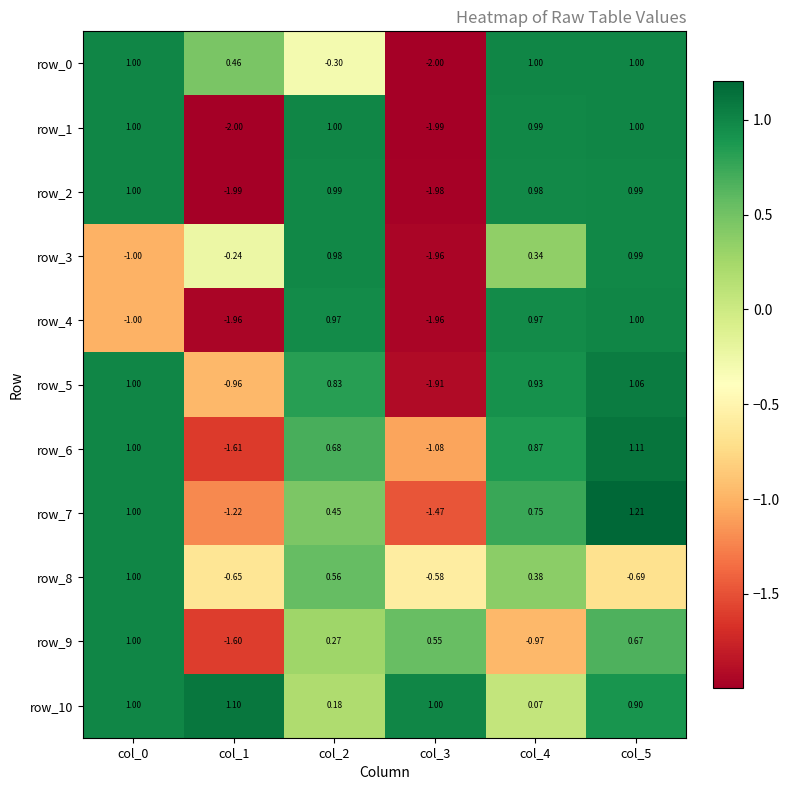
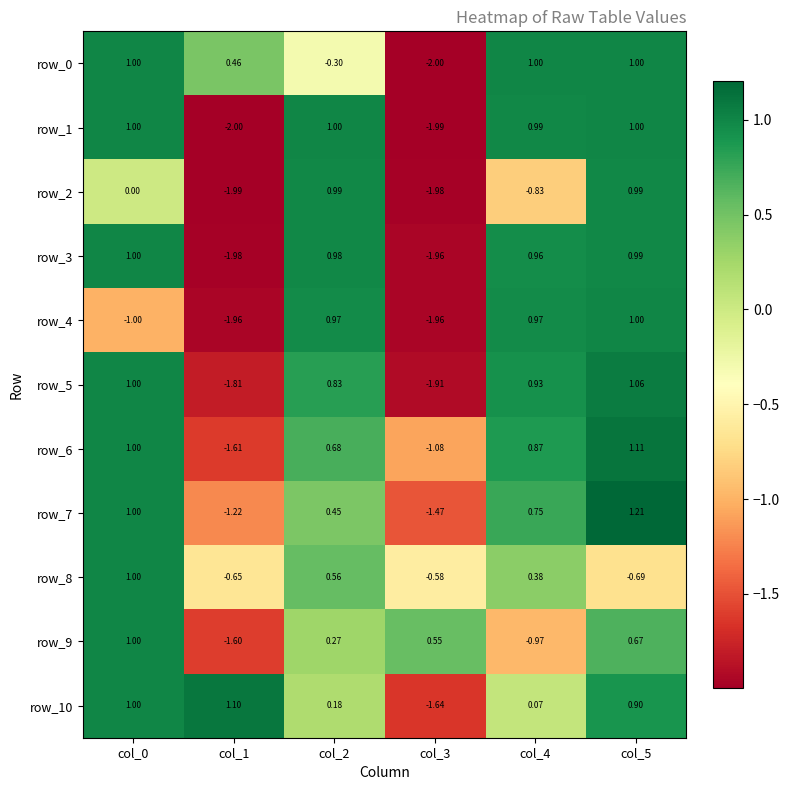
  {
    "row_0": {
      "col_0": 1.00,
      "col_1": 0.46,
      "col_2": -0.30,
      "col_3": -2.00,
      "col_4": 1.00,
      "col_5": 1.00
    },
    "row_1": {
      "col_0": 1.00,
      "col_1": -2.00,
      "col_2": 1.00,
      "col_3": -1.99,
      "col_4": 0.99,
      "col_5": 1.00
    },
    "row_2": {
-     "col_0": 1.00,
+     "col_0": 0.00,
      "col_1": -1.99,
      "col_2": 0.99,
      "col_3": -1.98,
-     "col_4": 0.98,
+     "col_4": -0.83,
      "col_5": 0.99
    },
    "row_3": {
-     "col_0": -1.00,
-     "col_1": -0.24,
+     "col_0": 1.00,
+     "col_1": -1.98,
      "col_2": 0.98,
      "col_3": -1.96,
-     "col_4": 0.34,
+     "col_4": 0.96,
      "col_5": 0.99
    },
    "row_4": {
      "col_0": -1.00,
      "col_1": -1.96,
      "col_2": 0.97,
      "col_3": -1.96,
      "col_4": 0.97,
      "col_5": 1.00
    },
    "row_5": {
      "col_0": 1.00,
-     "col_1": -0.96,
+     "col_1": -1.81,
      "col_2": 0.83,
      "col_3": -1.91,
      "col_4": 0.93,
      "col_5": 1.06
    },
    "row_6": {
      "col_0": 1.00,
      "col_1": -1.61,
      "col_2": 0.68,
      "col_3": -1.08,
      "col_4": 0.87,
      "col_5": 1.11
    },
    "row_7": {
      "col_0": 1.00,
      "col_1": -1.22,
      "col_2": 0.45,
      "col_3": -1.47,
      "col_4": 0.75,
      "col_5": 1.21
    },
    "row_8": {
      "col_0": 1.00,
      "col_1": -0.65,
      "col_2": 0.56,
      "col_3": -0.58,
      "col_4": 0.38,
      "col_5": -0.69
    },
    "row_9": {
      "col_0": 1.00,
      "col_1": -1.60,
      "col_2": 0.27,
      "col_3": 0.55,
      "col_4": -0.97,
      "col_5": 0.67
    },
    "row_10": {
      "col_0": 1.00,
      "col_1": 1.10,
      "col_2": 0.18,
-     "col_3": 1.00,
+     "col_3": -1.64,
      "col_4": 0.07,
      "col_5": 0.90
    }
  }
